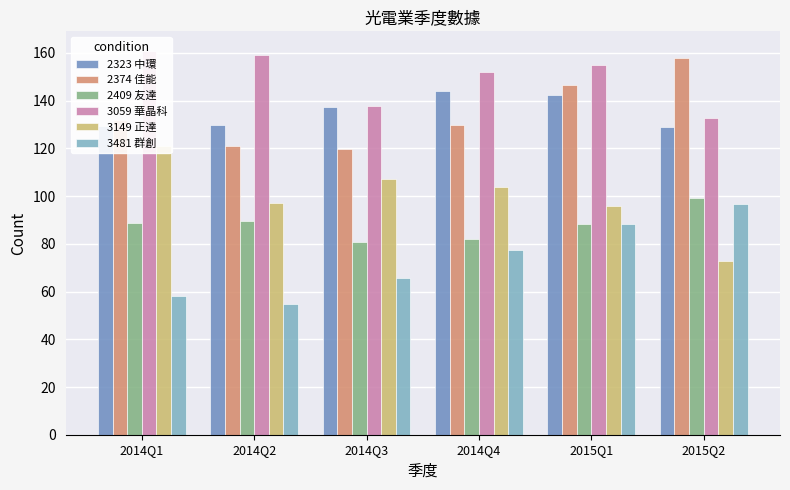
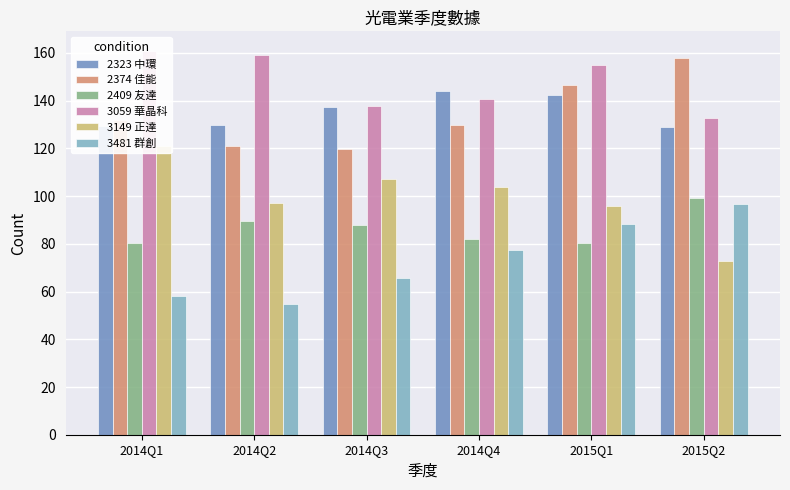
  {
    "2409 友達": {
-     "2014Q1": 89,
+     "2014Q1": 80,
      "2014Q2": 90,
-     "2014Q3": 81,
+     "2014Q3": 88,
      "2014Q4": 82,
-     "2015Q1": 88,
+     "2015Q1": 80,
      "2015Q2": 99
    },
    "3059 華晶科": {
      "2014Q2": 159,
      "2014Q3": 138,
-     "2014Q4": 152,
+     "2014Q4": 141,
      "2015Q1": 155,
      "2015Q2": 133
    }
  }
